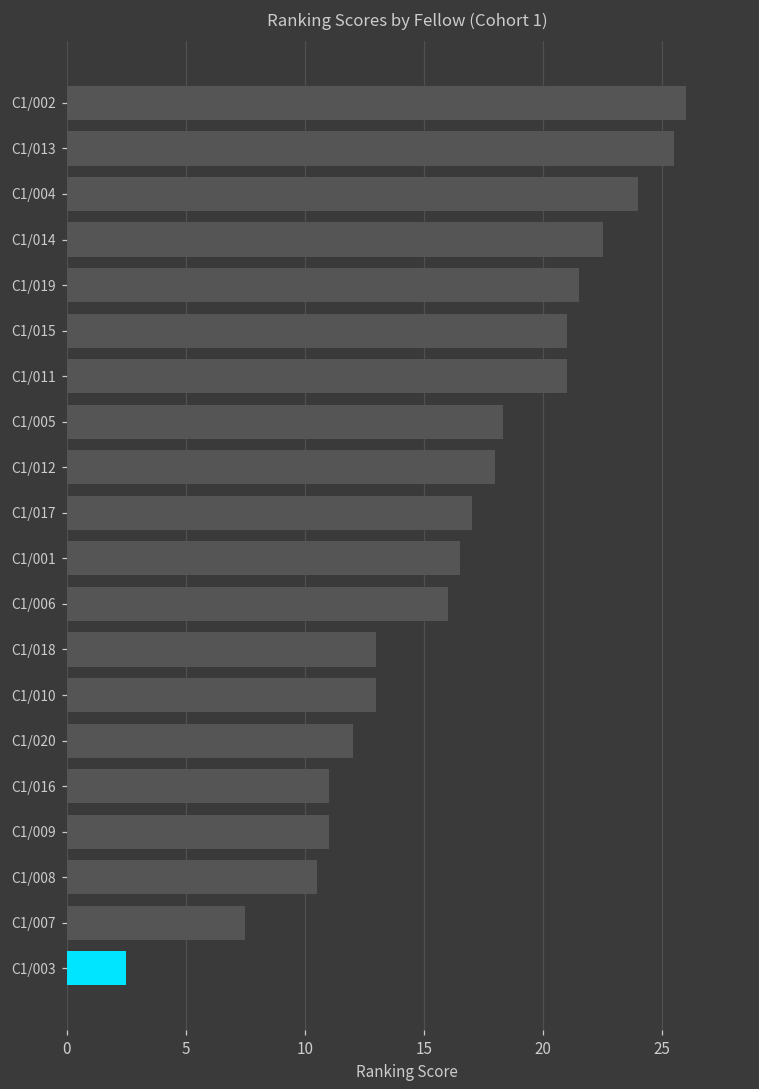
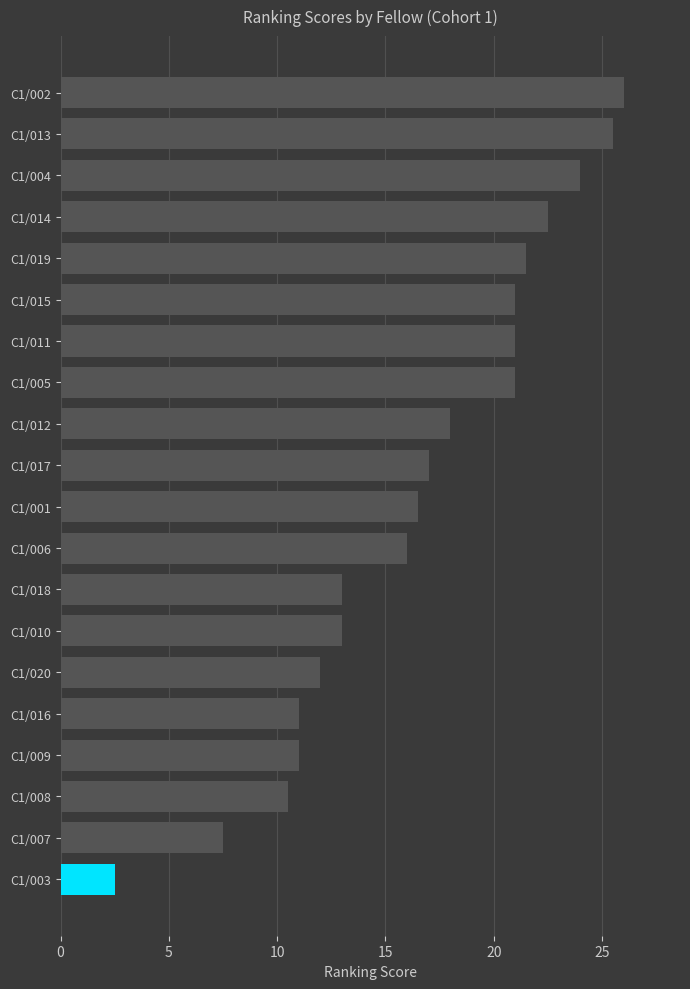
  {
    "C1/002": 26.0,
    "C1/013": 25.5,
    "C1/004": 24.0,
    "C1/014": 22.5,
    "C1/019": 21.5,
    "C1/015": 21.0,
    "C1/011": 21.0,
-   "C1/005": 18.3,
+   "C1/005": 21.0,
    "C1/012": 18.0,
    "C1/017": 17.0,
    "C1/001": 16.5,
    "C1/006": 16.0,
    "C1/018": 13.0,
    "C1/010": 13.0,
    "C1/020": 12.0,
    "C1/016": 11.0,
    "C1/009": 11.0,
    "C1/008": 10.5,
    "C1/007": 7.5,
    "C1/003": 2.5
  }
